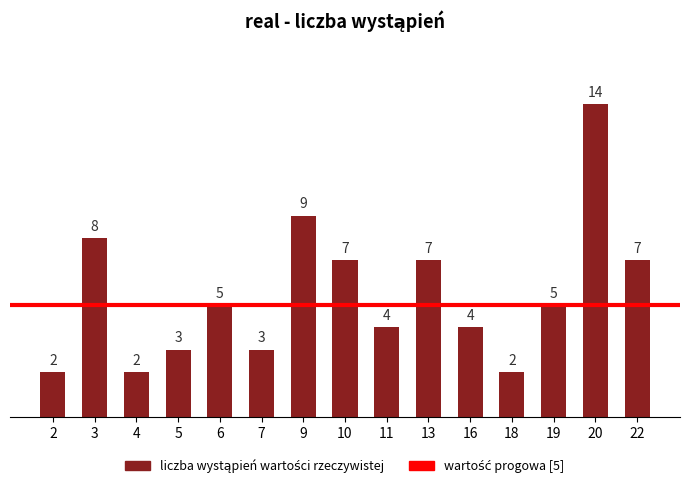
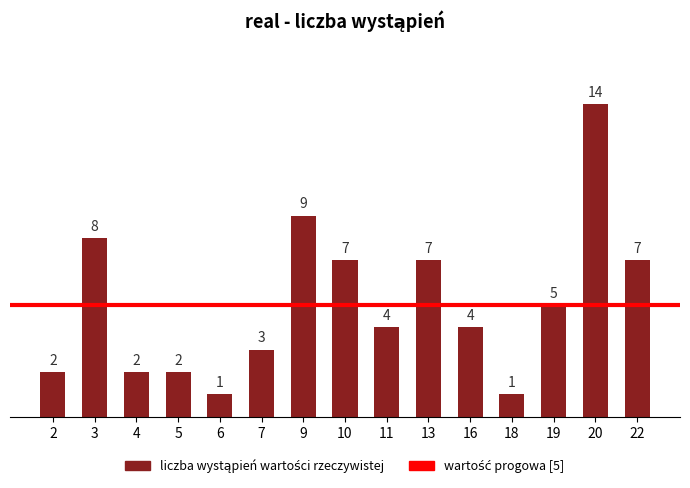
  {
    "2": 2,
    "3": 8,
    "4": 2,
-   "5": 3,
-   "6": 5,
+   "5": 2,
+   "6": 1,
    "7": 3,
    "9": 9,
    "10": 7,
    "11": 4,
    "13": 7,
    "16": 4,
-   "18": 2,
+   "18": 1,
    "19": 5,
    "20": 14,
    "22": 7
  }
